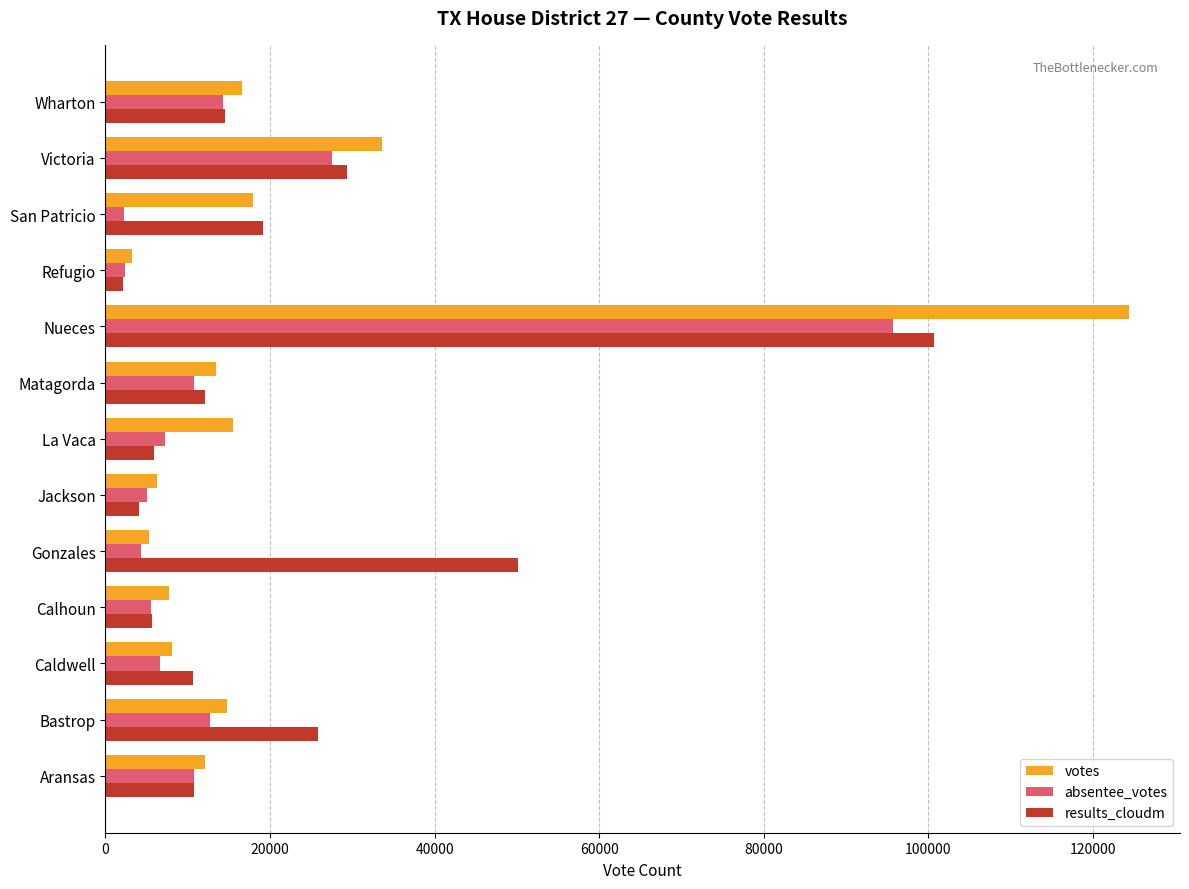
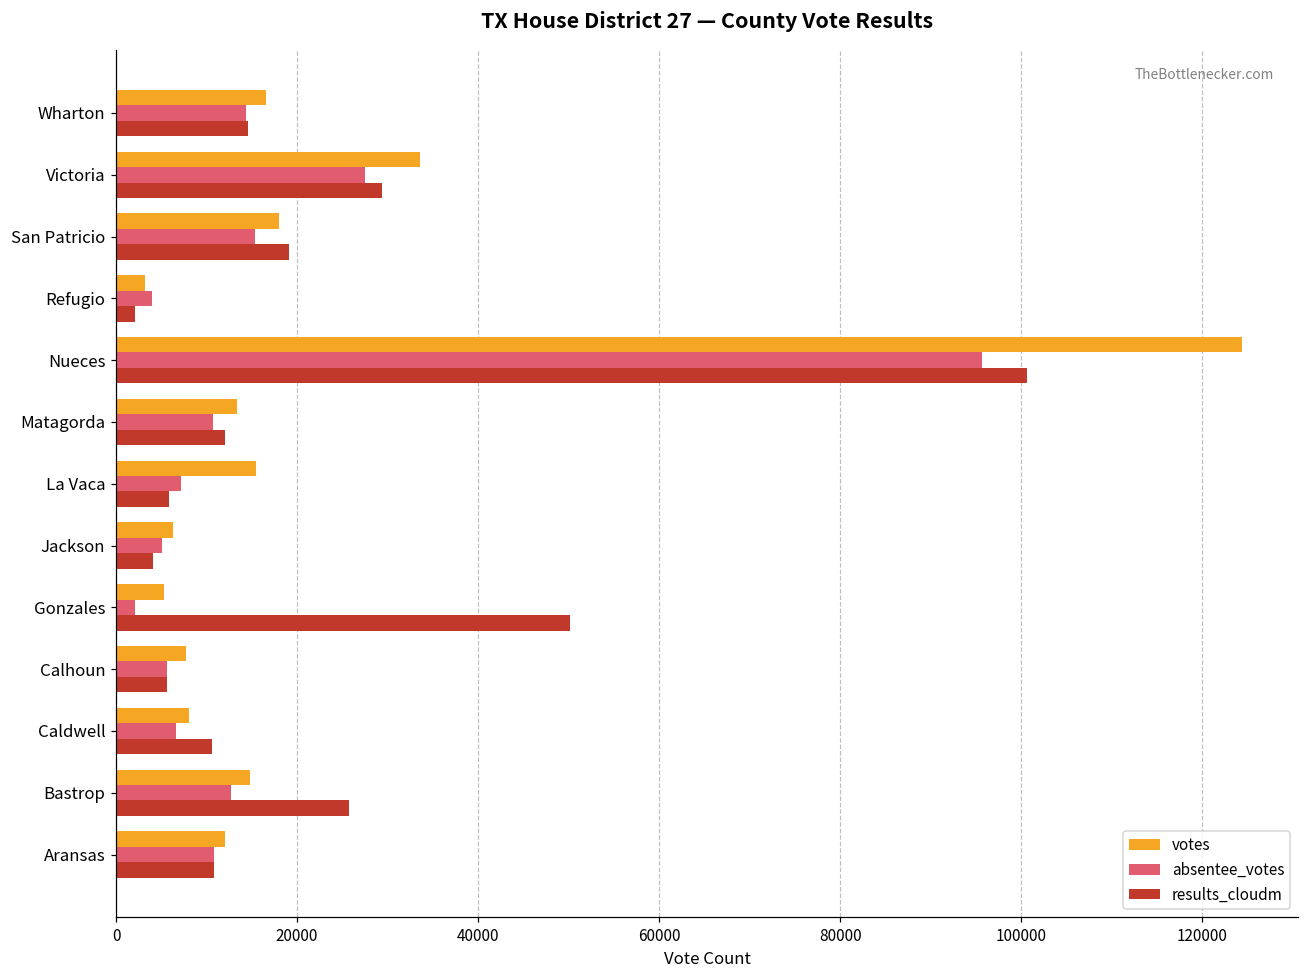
  {
    "votes": {
      "Wharton": 17000,
      "Victoria": 34000,
      "San Patricio": 18000,
      "Refugio": 3000,
      "Nueces": 124000,
      "Matagorda": 13000,
      "La Vaca": 16000,
      "Jackson": 6000,
      "Gonzales": 5000,
      "Calhoun": 8000,
      "Caldwell": 8000,
      "Bastrop": 15000,
      "Aransas": 12000
    },
    "absentee_votes": {
      "Wharton": 14000,
      "Victoria": 28000,
-     "San Patricio": 2000,
-     "Refugio": 2000,
+     "San Patricio": 15000,
+     "Refugio": 4000,
      "Nueces": 96000,
      "Matagorda": 11000,
      "La Vaca": 7000,
      "Jackson": 5000,
-     "Gonzales": 4000,
+     "Gonzales": 2000,
      "Calhoun": 6000,
      "Caldwell": 7000,
      "Bastrop": 13000,
      "Aransas": 11000
    },
    "results_cloudm": {
      "Wharton": 15000,
      "Victoria": 29000,
      "San Patricio": 19000,
      "Refugio": 2000,
      "Nueces": 101000,
      "Matagorda": 12000,
      "La Vaca": 6000,
      "Jackson": 4000,
      "Gonzales": 50000,
      "Calhoun": 6000,
      "Caldwell": 11000,
      "Bastrop": 26000,
      "Aransas": 11000
    }
  }
